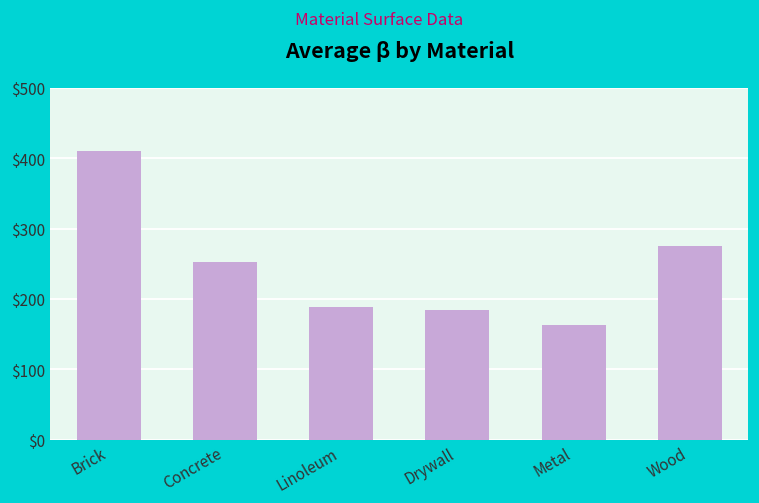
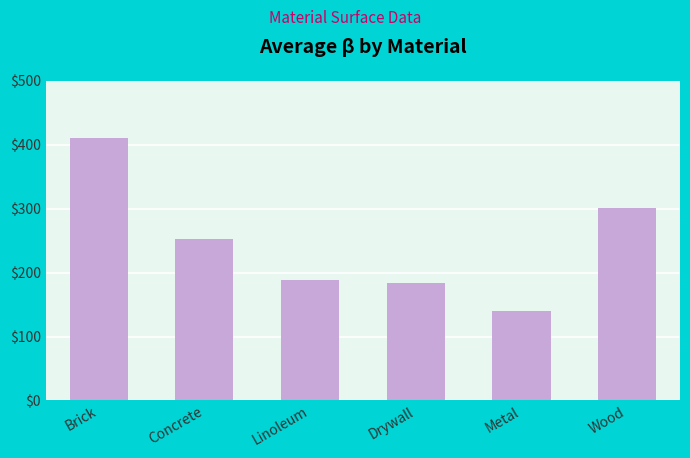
  {
    "Brick": "$410",
    "Concrete": "$250",
    "Linoleum": "$190",
    "Drywall": "$180",
-   "Metal": "$160",
-   "Wood": "$280"
+   "Metal": "$140",
+   "Wood": "$300"
  }
